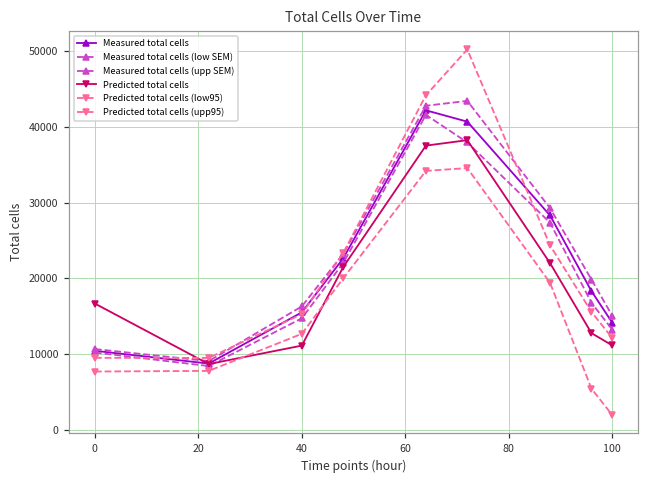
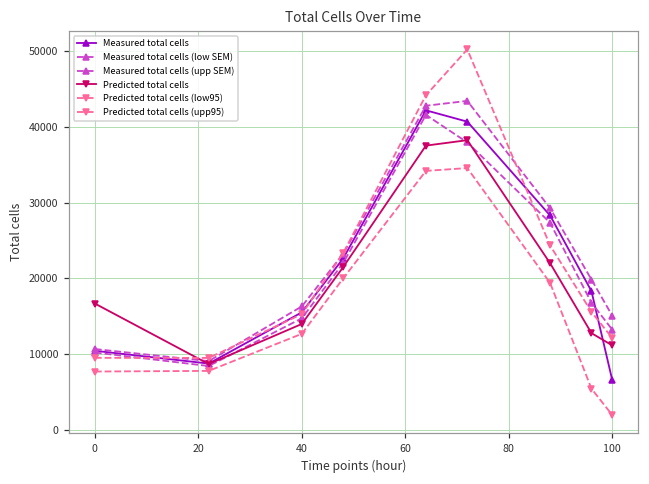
  {
    "Measured total cells": {
-     "100": 14000
+     "100": 7000
    },
    "Predicted total cells": {
      "0": 17000,
-     "40": 11000,
+     "40": 14000,
      "100": 11000
    }
  }
